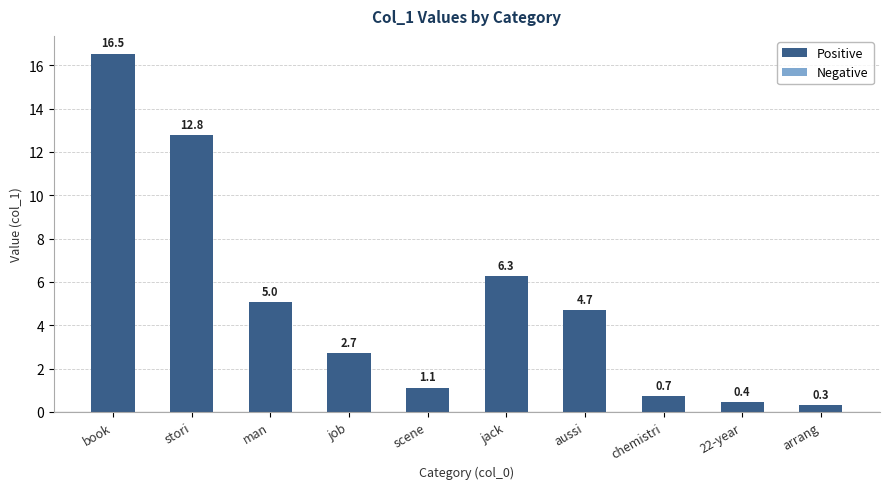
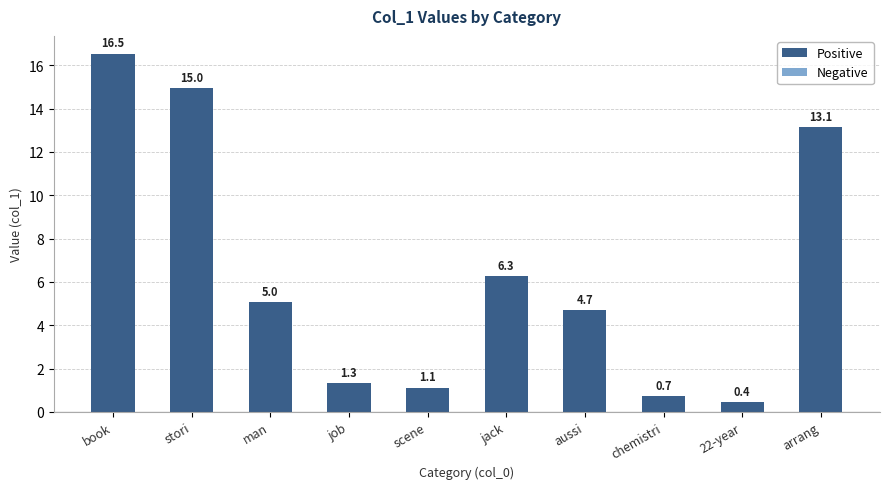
  {
    "Positive": {
      "book": 16.5,
-     "stori": 12.8,
+     "stori": 15.0,
      "man": 5.0,
-     "job": 2.7,
+     "job": 1.3,
      "scene": 1.1,
      "jack": 6.3,
      "aussi": 4.7,
      "chemistri": 0.7,
      "22-year": 0.4,
-     "arrang": 0.3
+     "arrang": 13.1
    },
    "Negative": {
      "book": 0.0,
      "stori": 0.0,
      "man": 0.0,
      "job": 0.0,
      "scene": 0.0,
      "jack": 0.0,
      "aussi": 0.0,
      "chemistri": 0.0,
      "22-year": 0.0,
      "arrang": 0.0
    }
  }
